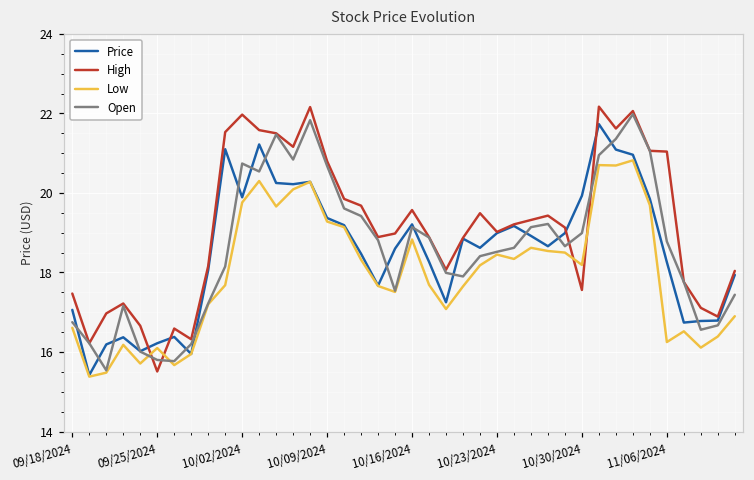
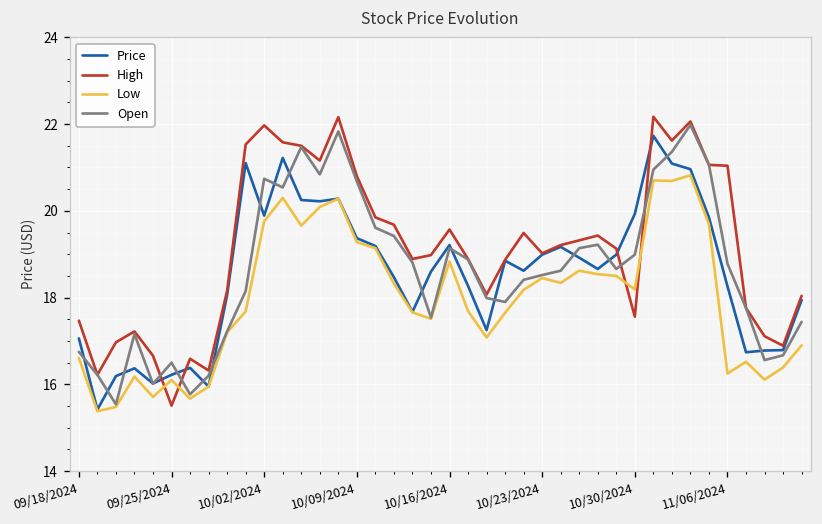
  {
    "Price": {
      "09/18/2024": 17.1,
      "09/25/2024": 16.2,
      "10/02/2024": 19.9,
      "10/09/2024": 19.4,
      "10/30/2024": 19.9,
      "11/06/2024": 18.3
    },
    "High": {
      "09/18/2024": 17.5,
      "09/25/2024": 15.5,
      "10/02/2024": 22.0,
      "10/09/2024": 20.8,
      "10/16/2024": 19.6,
      "10/30/2024": 17.6,
      "11/06/2024": 21.0
    },
    "Low": {
      "09/18/2024": 16.6,
      "09/25/2024": 16.1,
      "10/02/2024": 19.8,
      "10/09/2024": 19.3,
      "10/16/2024": 18.8,
      "10/30/2024": 18.2,
      "11/06/2024": 16.3
    },
    "Open": {
      "09/18/2024": 16.8,
-     "09/25/2024": 15.8,
+     "09/25/2024": 16.5,
      "10/02/2024": 20.7,
      "10/09/2024": 20.7,
      "10/30/2024": 19.0,
      "11/06/2024": 18.8
    }
  }
